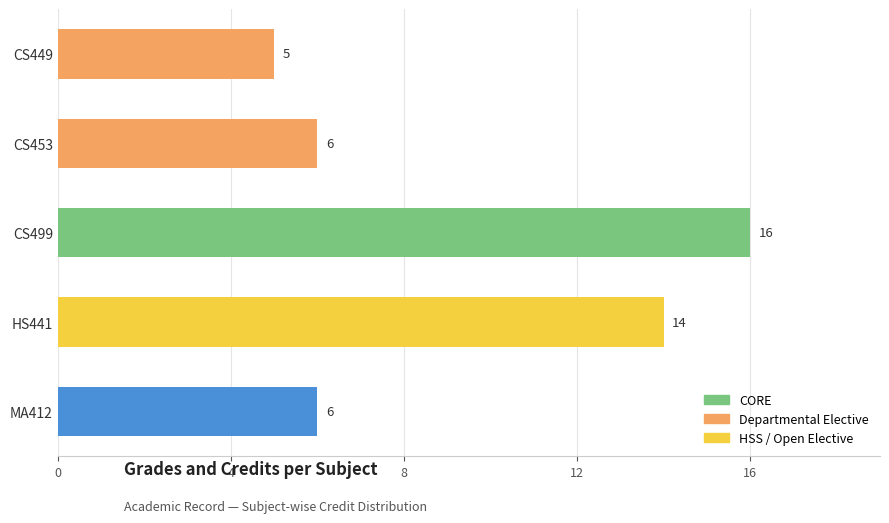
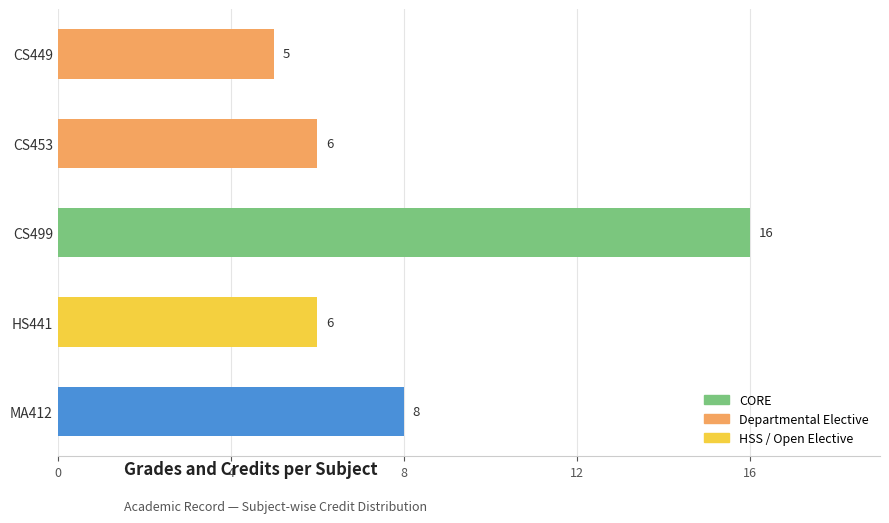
  {
    "CS449": 5,
    "CS453": 6,
    "CS499": 16,
-   "HS441": 14,
-   "MA412": 6
+   "HS441": 6,
+   "MA412": 8
  }
